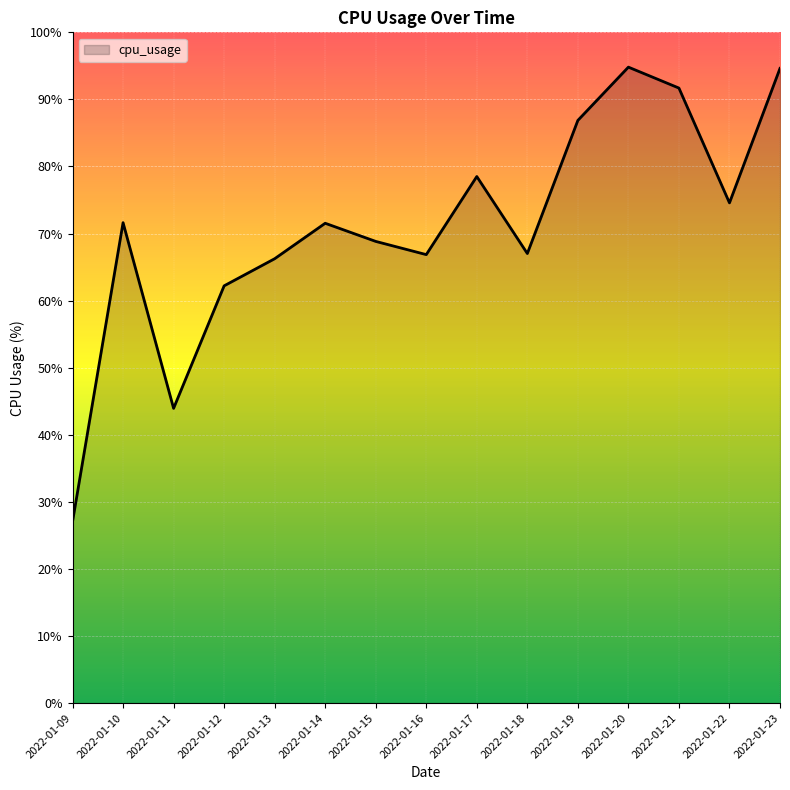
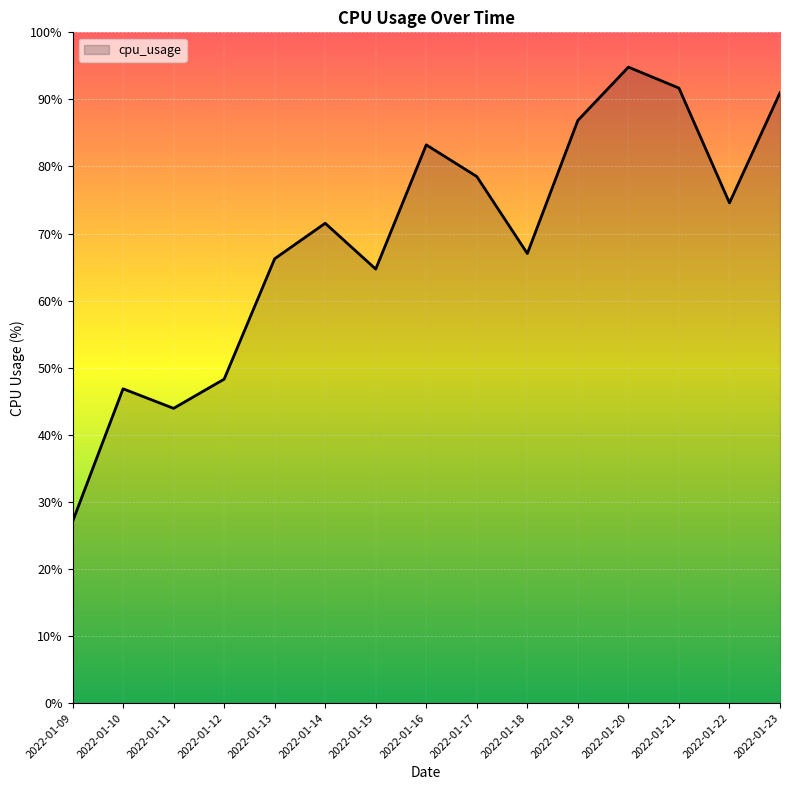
  {
    "2022-01-09": "27%",
-   "2022-01-10": "72%",
+   "2022-01-10": "47%",
    "2022-01-11": "44%",
-   "2022-01-12": "62%",
+   "2022-01-12": "48%",
    "2022-01-13": "66%",
    "2022-01-14": "72%",
-   "2022-01-15": "69%",
-   "2022-01-16": "67%",
+   "2022-01-15": "65%",
+   "2022-01-16": "83%",
    "2022-01-17": "79%",
    "2022-01-18": "67%",
    "2022-01-19": "87%",
    "2022-01-20": "95%",
    "2022-01-21": "92%",
    "2022-01-22": "75%",
-   "2022-01-23": "95%"
+   "2022-01-23": "91%"
  }
